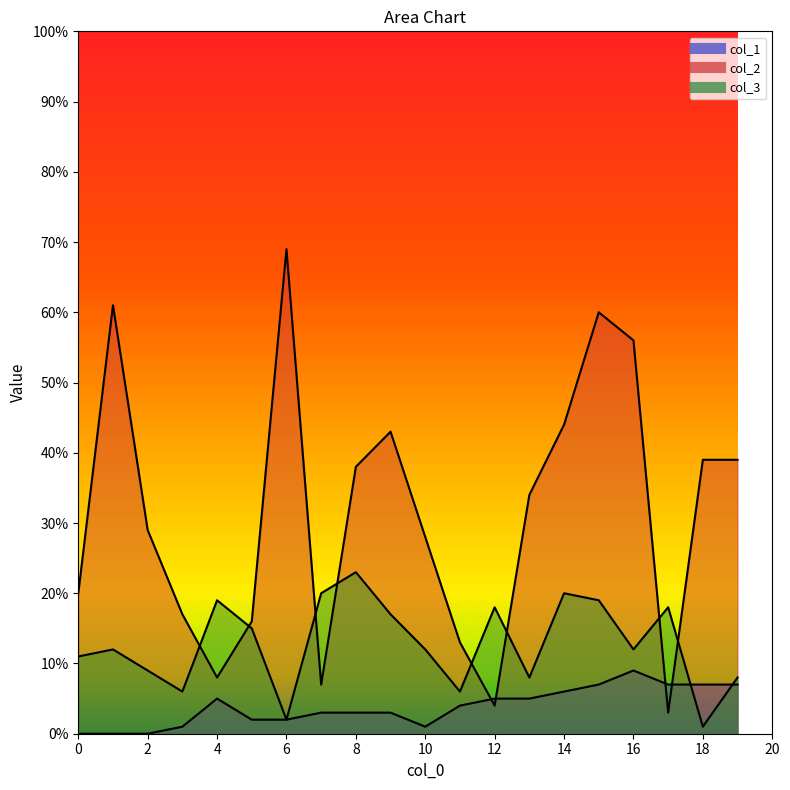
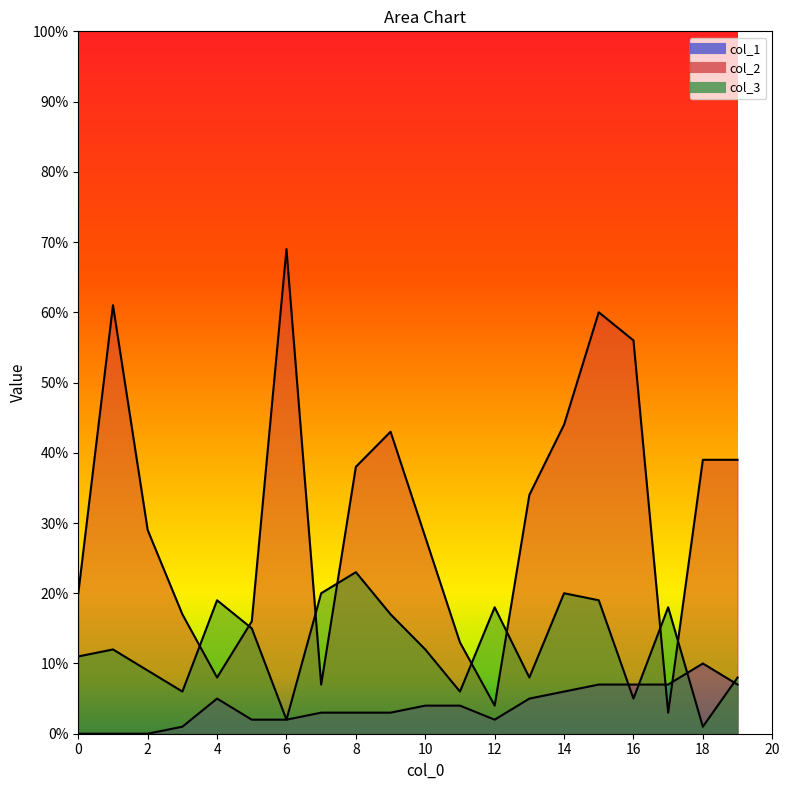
  {
    "col_1": {
      "0": "0%",
      "2": "0%",
      "4": "5%",
      "8": "3%",
-     "10": "1%",
-     "12": "5%",
+     "10": "4%",
+     "12": "2%",
      "14": "6%",
-     "16": "9%",
-     "18": "7%"
+     "16": "7%",
+     "18": "10%"
    },
    "col_2": {
      "0": "20%",
      "2": "29%",
      "4": "8%",
      "6": "69%",
      "8": "38%",
      "10": "28%",
      "12": "4%",
      "14": "44%",
      "16": "56%",
      "18": "39%"
    },
    "col_3": {
      "0": "11%",
      "2": "9%",
      "4": "19%",
      "8": "23%",
      "10": "12%",
      "12": "18%",
      "14": "20%",
-     "16": "12%",
+     "16": "5%",
      "18": "1%"
    }
  }
